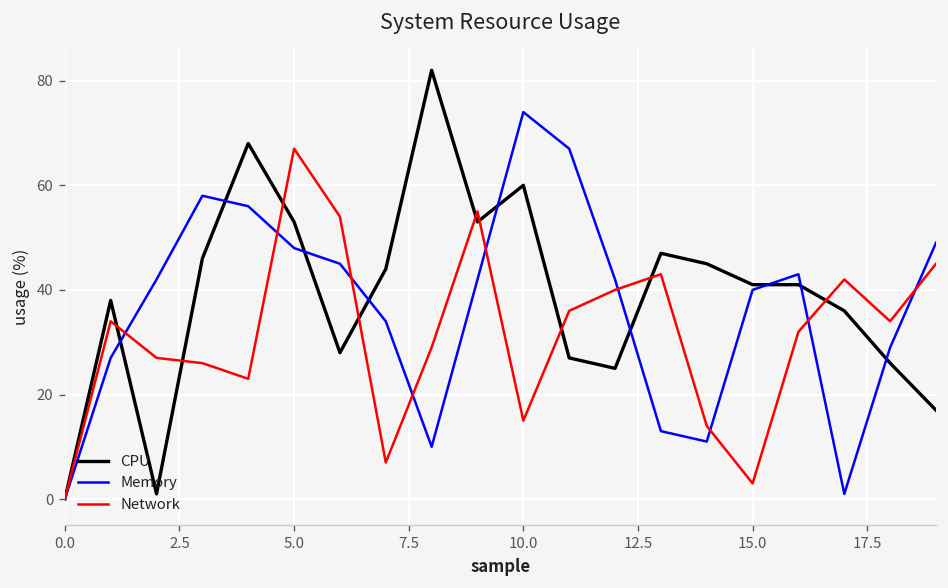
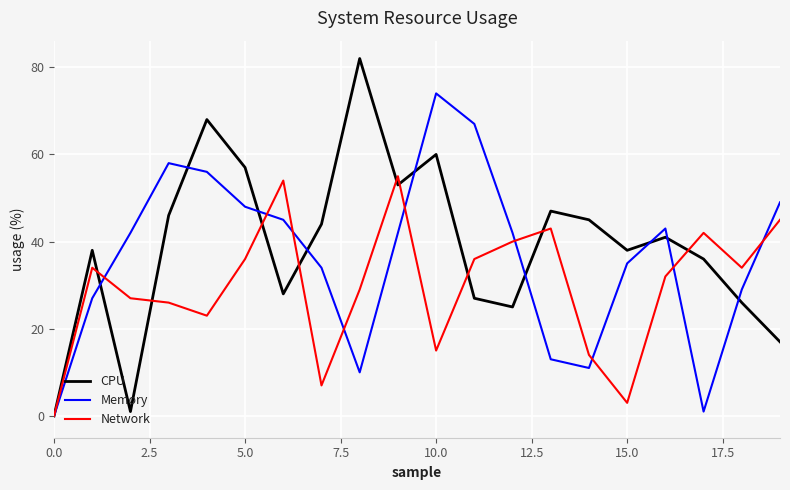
  {
    "CPU": {
-     "5.0": 53,
+     "5.0": 57,
      "10.0": 60,
-     "15.0": 41
+     "15.0": 38
    },
    "Memory": {
      "5.0": 48,
      "10.0": 74,
-     "15.0": 40
+     "15.0": 35
    },
    "Network": {
-     "5.0": 67,
+     "5.0": 36,
      "10.0": 15,
      "15.0": 3
    }
  }
